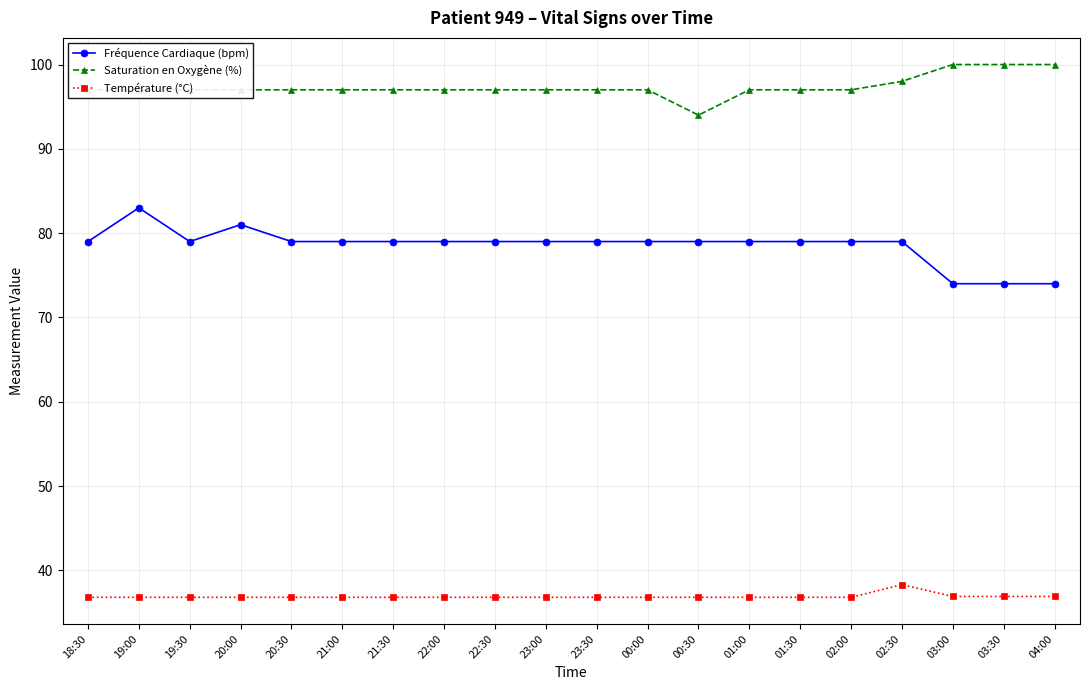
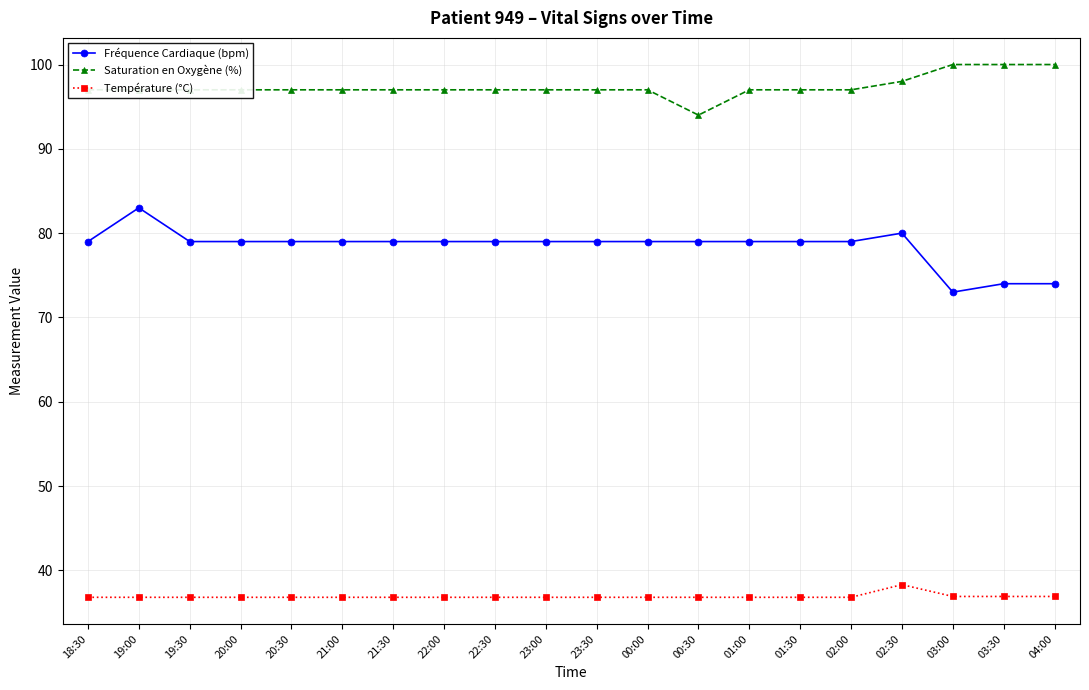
  {
    "Fréquence Cardiaque (bpm)": {
      "18:30": 79,
      "19:00": 83,
      "19:30": 79,
-     "20:00": 81,
+     "20:00": 79,
      "20:30": 79,
      "21:00": 79,
      "21:30": 79,
      "22:00": 79,
      "22:30": 79,
      "23:00": 79,
      "23:30": 79,
      "00:00": 79,
      "00:30": 79,
      "01:00": 79,
      "01:30": 79,
      "02:00": 79,
-     "02:30": 79,
-     "03:00": 74,
+     "02:30": 80,
+     "03:00": 73,
      "03:30": 74,
      "04:00": 74
    },
    "Saturation en Oxygène (%)": {
      "20:30": 97,
      "21:00": 97,
      "21:30": 97,
      "22:00": 97,
      "22:30": 97,
      "23:00": 97,
      "23:30": 97,
      "00:00": 97,
      "00:30": 94,
      "01:00": 97,
      "01:30": 97,
      "02:00": 97,
      "02:30": 98,
      "03:00": 100,
      "03:30": 100,
      "04:00": 100
    },
    "Température (°C)": {
      "18:30": 37,
      "19:00": 37,
      "19:30": 37,
      "20:00": 37,
      "20:30": 37,
      "21:00": 37,
      "21:30": 37,
      "22:00": 37,
      "22:30": 37,
      "23:00": 37,
      "23:30": 37,
      "00:00": 37,
      "00:30": 37,
      "01:00": 37,
      "01:30": 37,
      "02:00": 37,
      "02:30": 38,
      "03:00": 37,
      "03:30": 37,
      "04:00": 37
    }
  }
